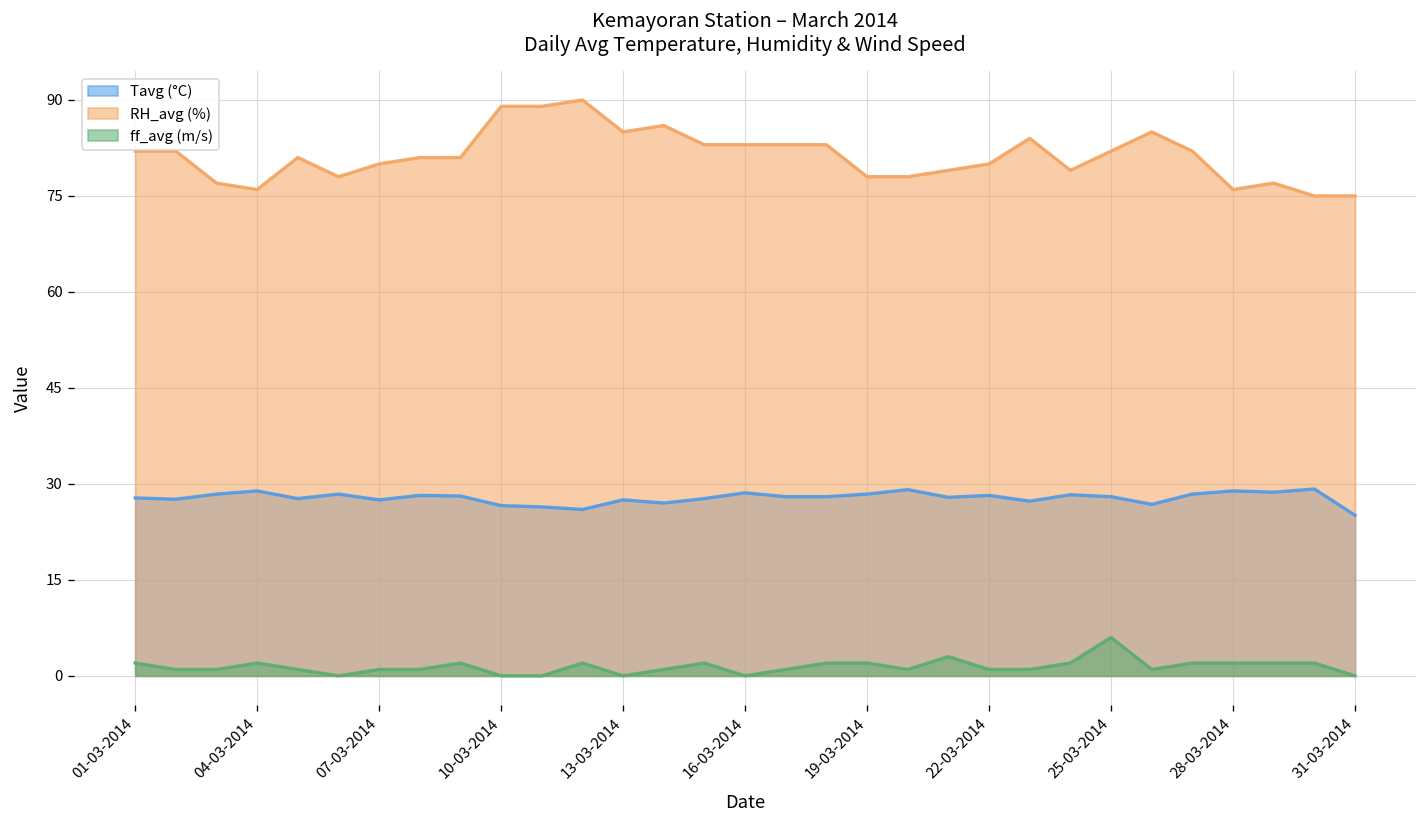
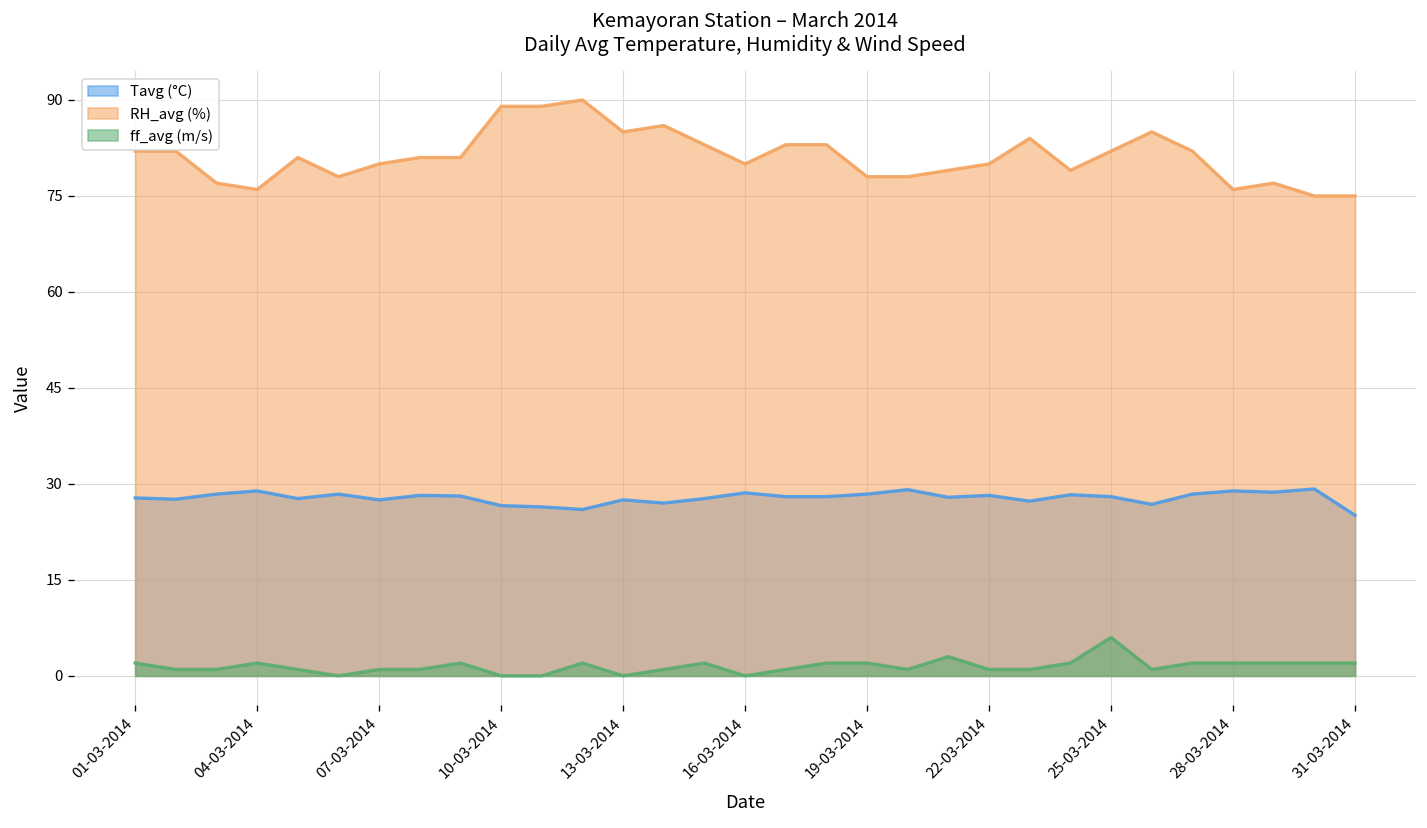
  {
    "Tavg (°C)": {
      "01-03-2014": 28,
      "04-03-2014": 29,
      "07-03-2014": 28,
      "10-03-2014": 27,
      "13-03-2014": 28,
      "16-03-2014": 29,
      "19-03-2014": 28,
      "22-03-2014": 28,
      "25-03-2014": 28,
      "28-03-2014": 29,
      "31-03-2014": 25
    },
    "RH_avg (%)": {
      "04-03-2014": 76,
      "07-03-2014": 80,
      "10-03-2014": 89,
      "13-03-2014": 85,
-     "16-03-2014": 83,
+     "16-03-2014": 80,
      "19-03-2014": 78,
      "22-03-2014": 80,
      "25-03-2014": 82,
      "28-03-2014": 76,
      "31-03-2014": 75
    },
    "ff_avg (m/s)": {
      "01-03-2014": 2,
      "04-03-2014": 2,
      "07-03-2014": 1,
      "10-03-2014": 0,
      "13-03-2014": 0,
      "16-03-2014": 0,
      "19-03-2014": 2,
      "22-03-2014": 1,
      "25-03-2014": 6,
      "28-03-2014": 2,
-     "31-03-2014": 0
+     "31-03-2014": 2
    }
  }
